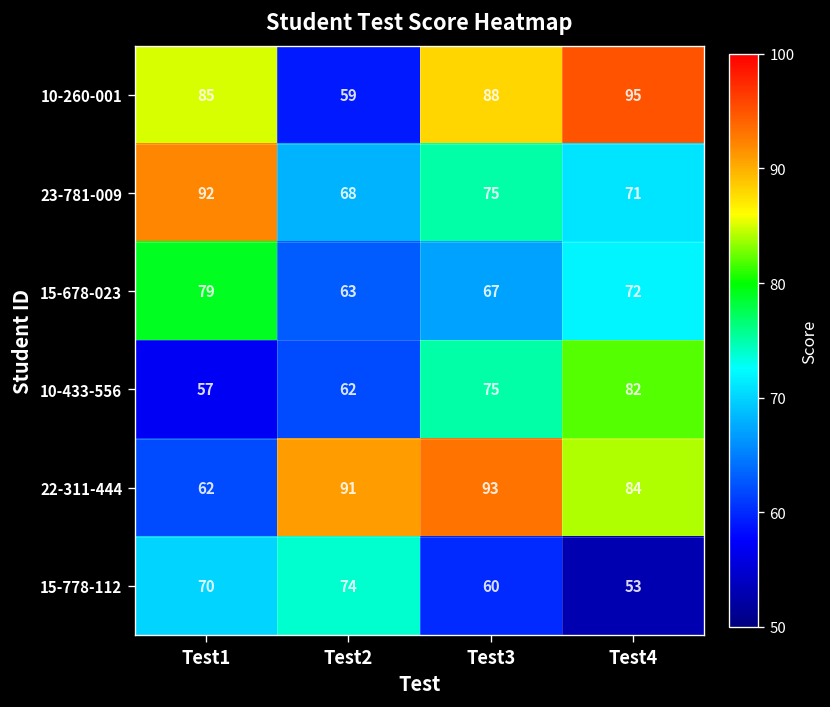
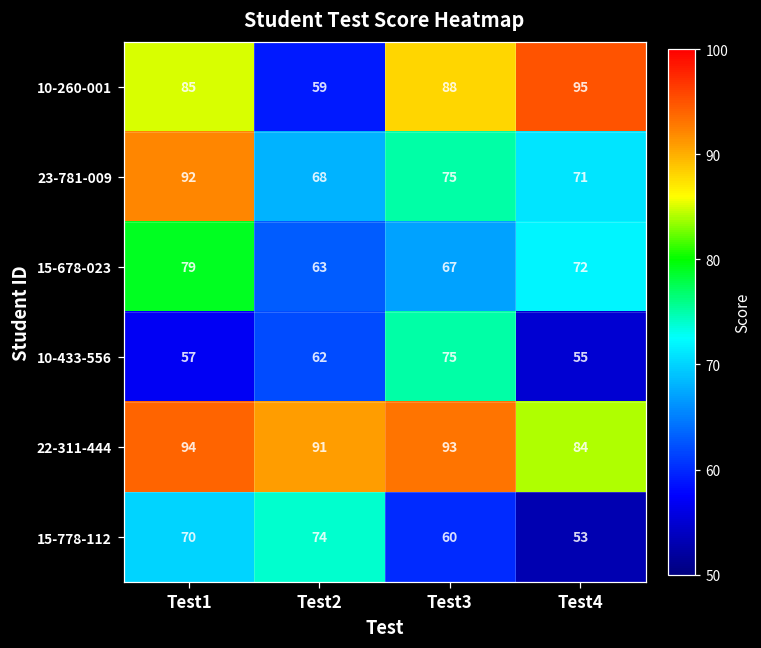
  {
    "10-260-001": {
      "Test1": 85,
      "Test2": 59,
      "Test3": 88,
      "Test4": 95
    },
    "23-781-009": {
      "Test1": 92,
      "Test2": 68,
      "Test3": 75,
      "Test4": 71
    },
    "15-678-023": {
      "Test1": 79,
      "Test2": 63,
      "Test3": 67,
      "Test4": 72
    },
    "10-433-556": {
      "Test1": 57,
      "Test2": 62,
      "Test3": 75,
-     "Test4": 82
+     "Test4": 55
    },
    "22-311-444": {
-     "Test1": 62,
+     "Test1": 94,
      "Test2": 91,
      "Test3": 93,
      "Test4": 84
    },
    "15-778-112": {
      "Test1": 70,
      "Test2": 74,
      "Test3": 60,
      "Test4": 53
    }
  }
